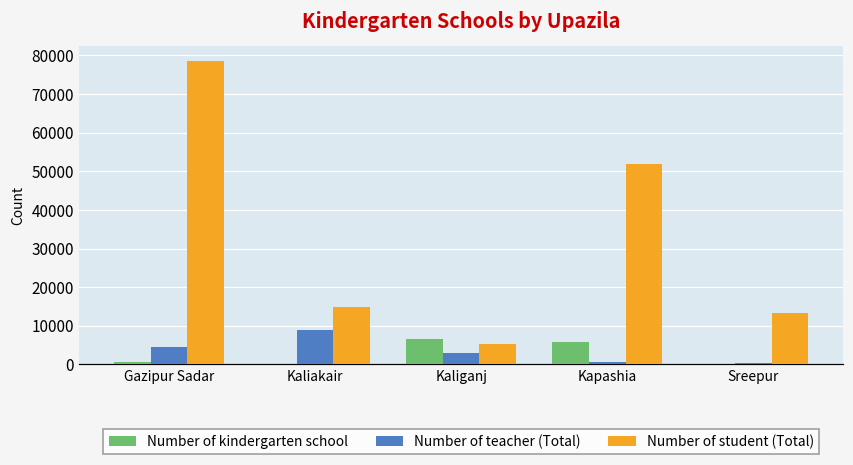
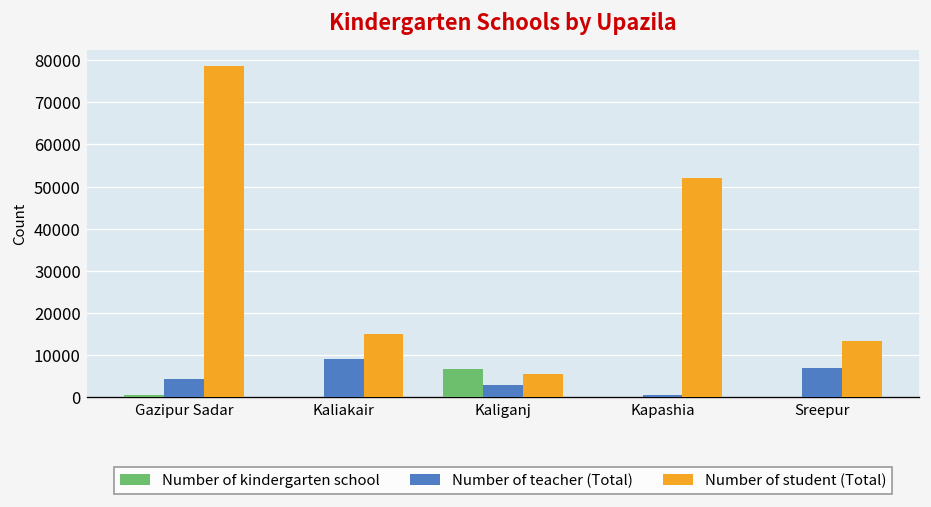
  {
    "Number of kindergarten school": {
      "Kaliganj": 7000,
-     "Kapashia": 6000
+     "Kapashia": 0
    },
    "Number of teacher (Total)": {
      "Gazipur Sadar": 4000,
      "Kaliakair": 9000,
      "Kaliganj": 3000,
-     "Sreepur": 0
+     "Sreepur": 7000
    },
    "Number of student (Total)": {
      "Gazipur Sadar": 79000,
      "Kaliakair": 15000,
      "Kaliganj": 5000,
      "Kapashia": 52000,
      "Sreepur": 13000
    }
  }
